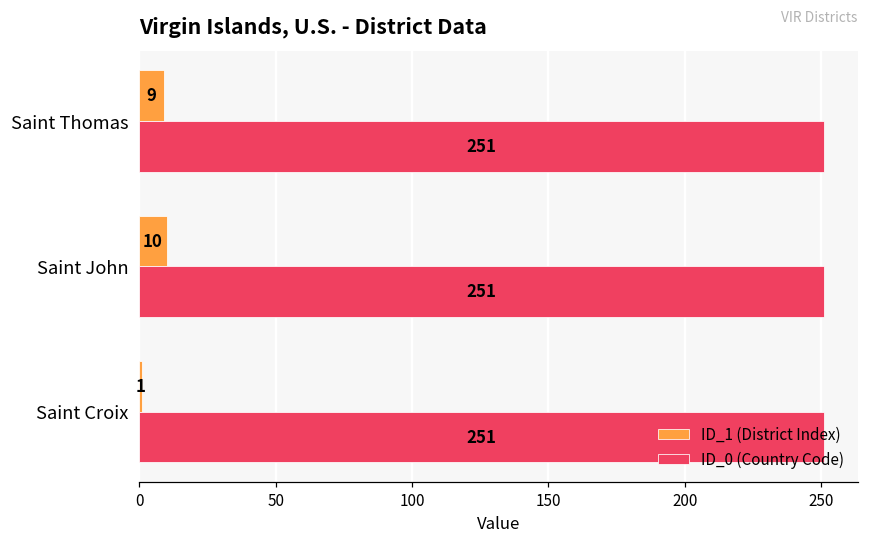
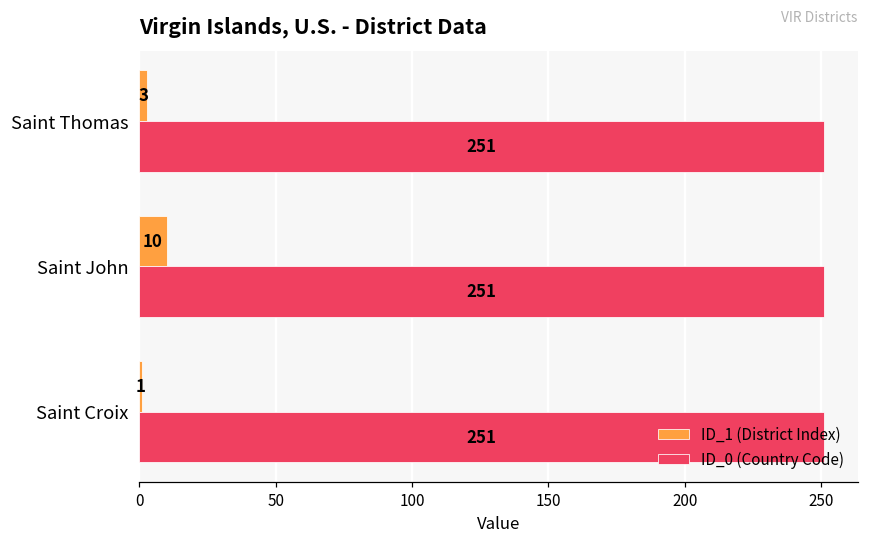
  {
    "ID_1 (District Index)": {
-     "Saint Thomas": 9,
+     "Saint Thomas": 3,
      "Saint John": 10,
      "Saint Croix": 1
    },
    "ID_0 (Country Code)": {
      "Saint Thomas": 251,
      "Saint John": 251,
      "Saint Croix": 251
    }
  }
